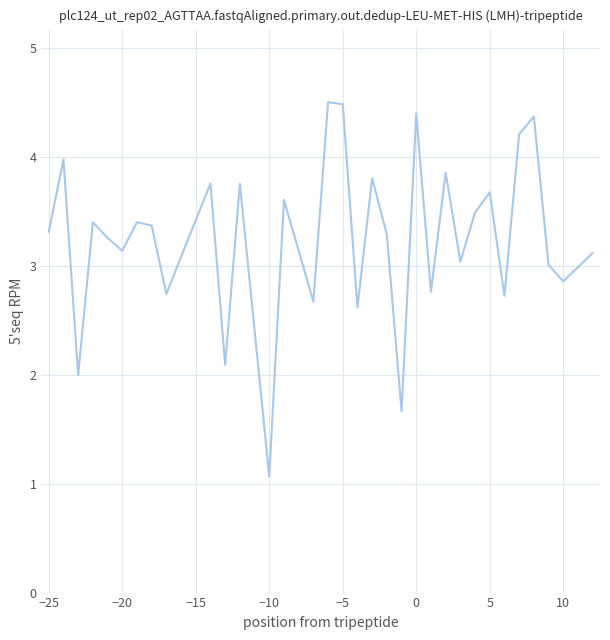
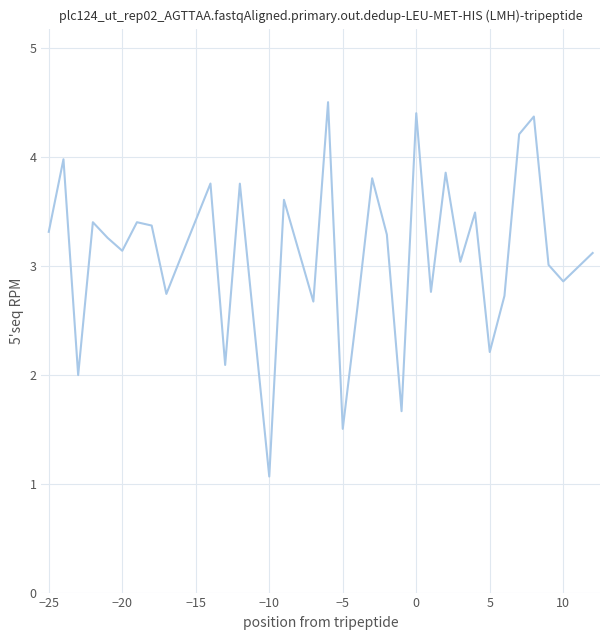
  {
    "−25": 3.31,
    "−20": 3.14,
    "−10": 1.07,
-   "−5": 4.48,
+   "−5": 1.50,
    "0": 4.40,
-   "5": 3.68,
+   "5": 2.21,
    "10": 2.86
  }
